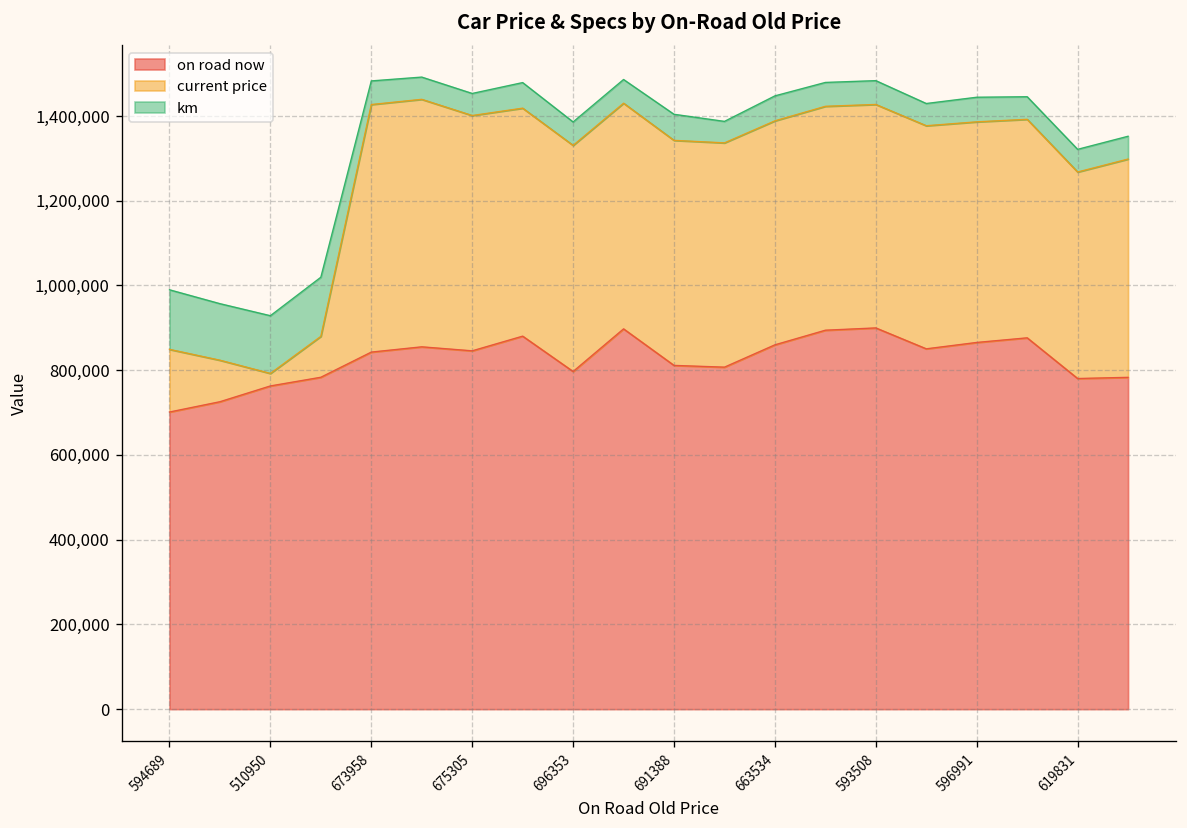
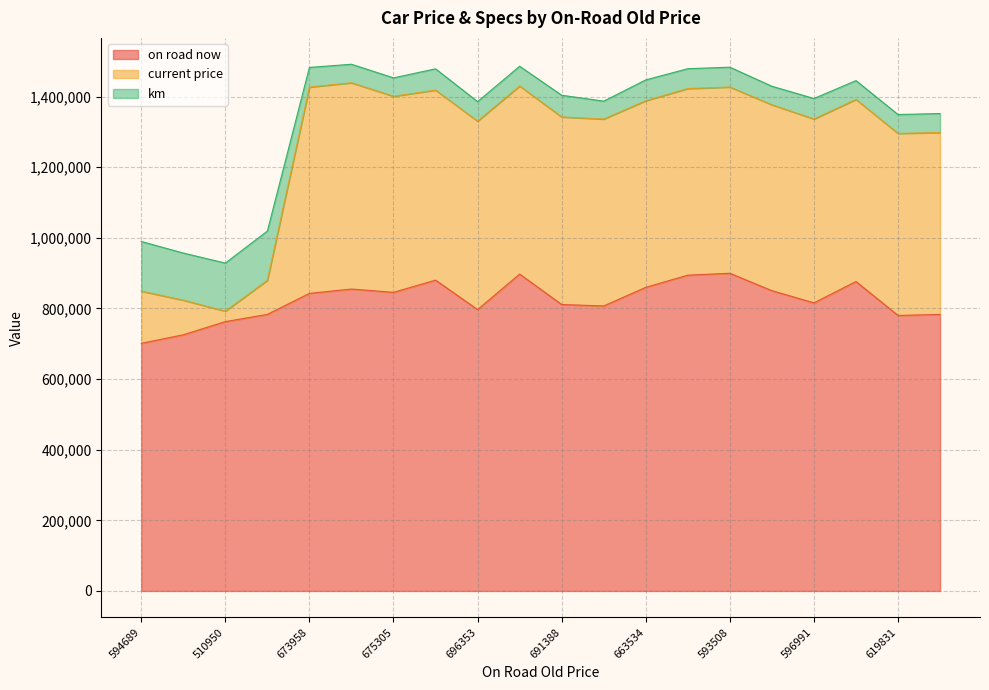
  {
    "on road now": {
      "594689": "700,000",
      "510950": "760,000",
      "673958": "840,000",
      "675305": "850,000",
      "696353": "800,000",
      "691388": "810,000",
      "663534": "860,000",
      "593508": "900,000",
-     "596991": "870,000",
+     "596991": "820,000",
      "619831": "780,000"
    },
    "current price": {
      "594689": "150,000",
      "510950": "30,000",
      "673958": "580,000",
      "675305": "560,000",
      "696353": "530,000",
      "691388": "530,000",
      "663534": "530,000",
      "593508": "530,000",
      "596991": "520,000",
-     "619831": "490,000"
+     "619831": "520,000"
    },
    "km": {
      "594689": "140,000",
      "510950": "140,000",
      "673958": "60,000",
      "675305": "50,000",
      "696353": "60,000",
      "691388": "60,000",
      "663534": "60,000",
      "593508": "60,000",
      "596991": "60,000",
      "619831": "50,000"
    }
  }
